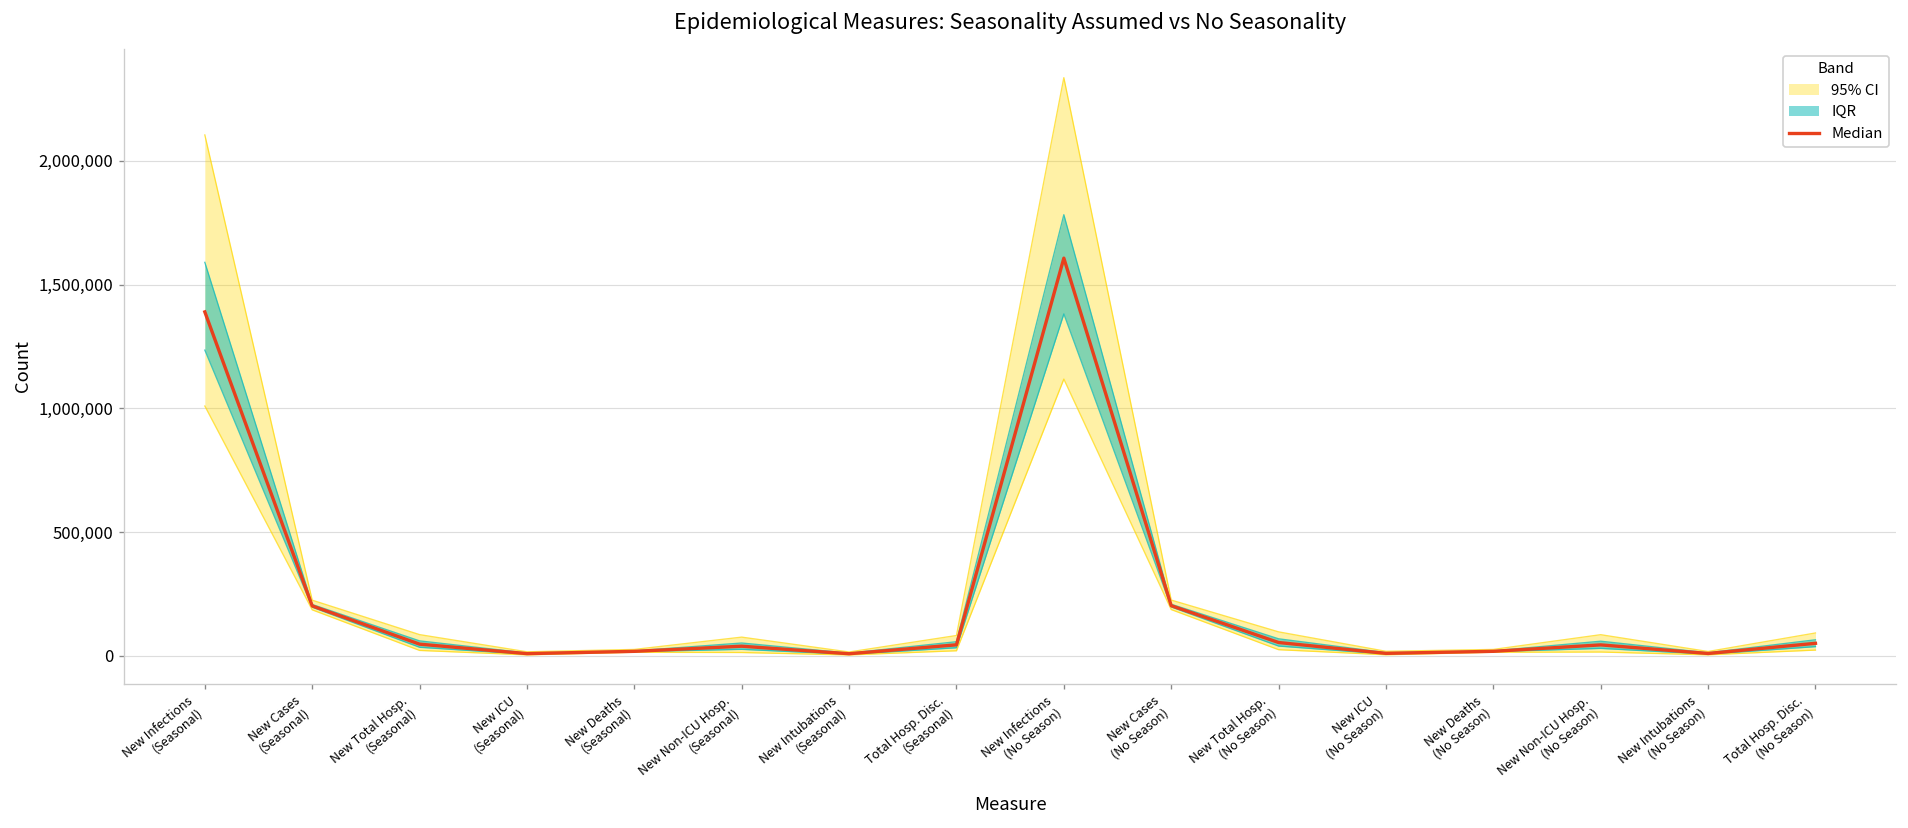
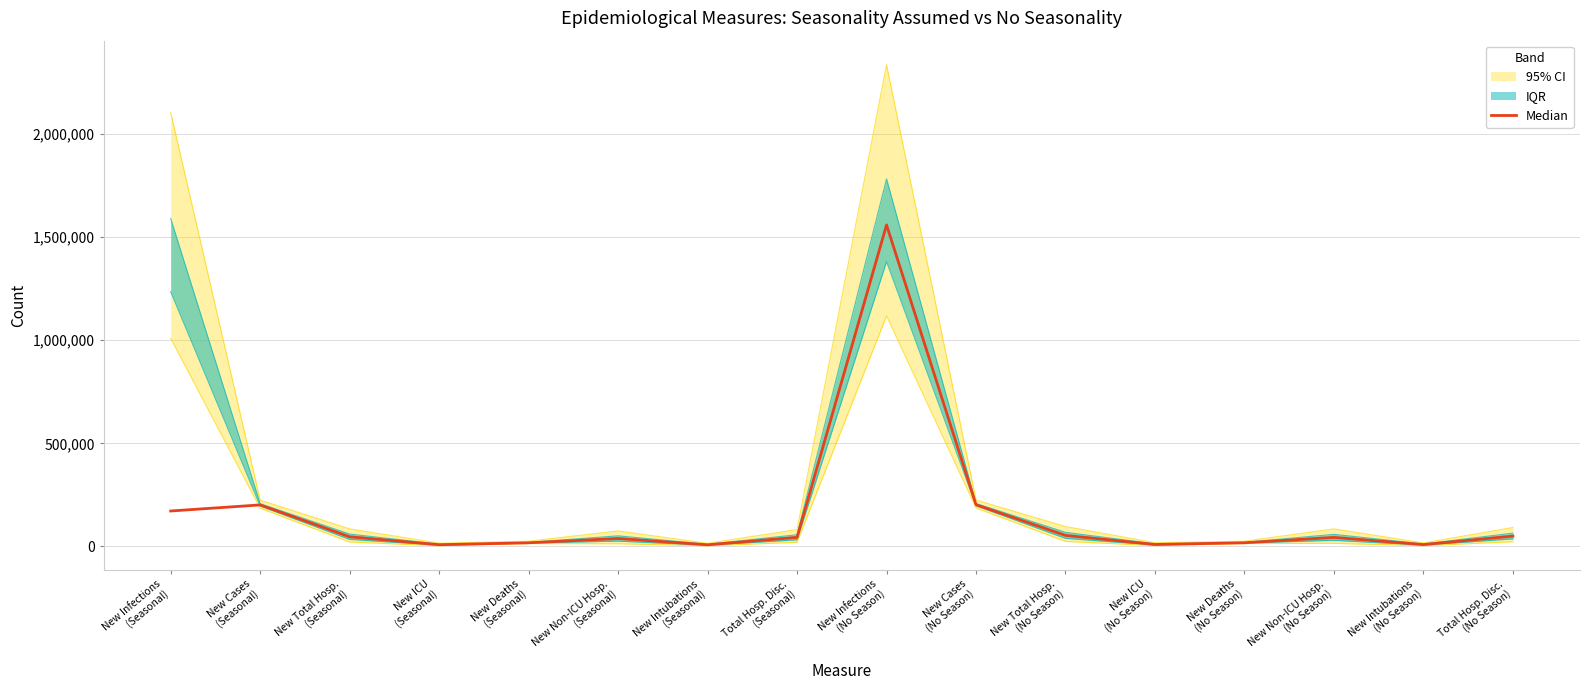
  {
    "Median": {
-     "New Infections (Seasonal)": "1,390,000",
+     "New Infections (Seasonal)": "170,000",
      "New Total Hosp. (Seasonal)": "50,000",
      "New Non-ICU Hosp. (Seasonal)": "40,000",
-     "New Infections (No Season)": "1,610,000",
+     "New Infections (No Season)": "1,560,000",
      "New Total Hosp. (No Season)": "50,000",
      "New Non-ICU Hosp. (No Season)": "40,000",
      "Total Hosp. Disc. (No Season)": "50,000"
    }
  }
